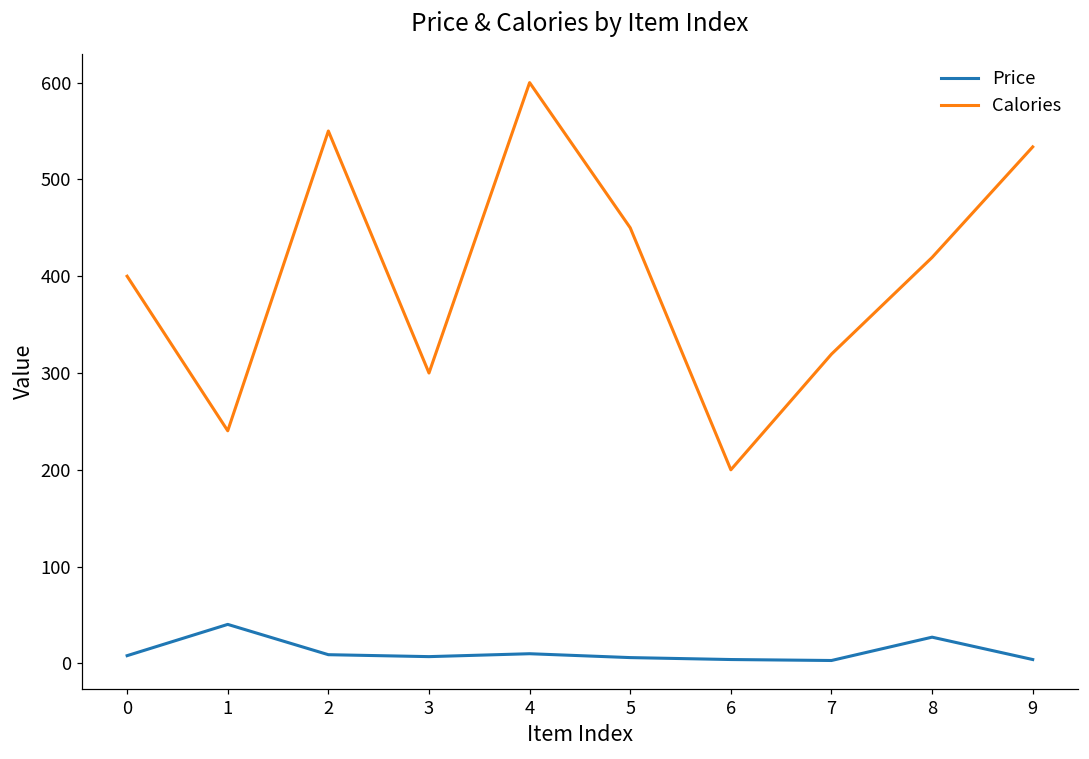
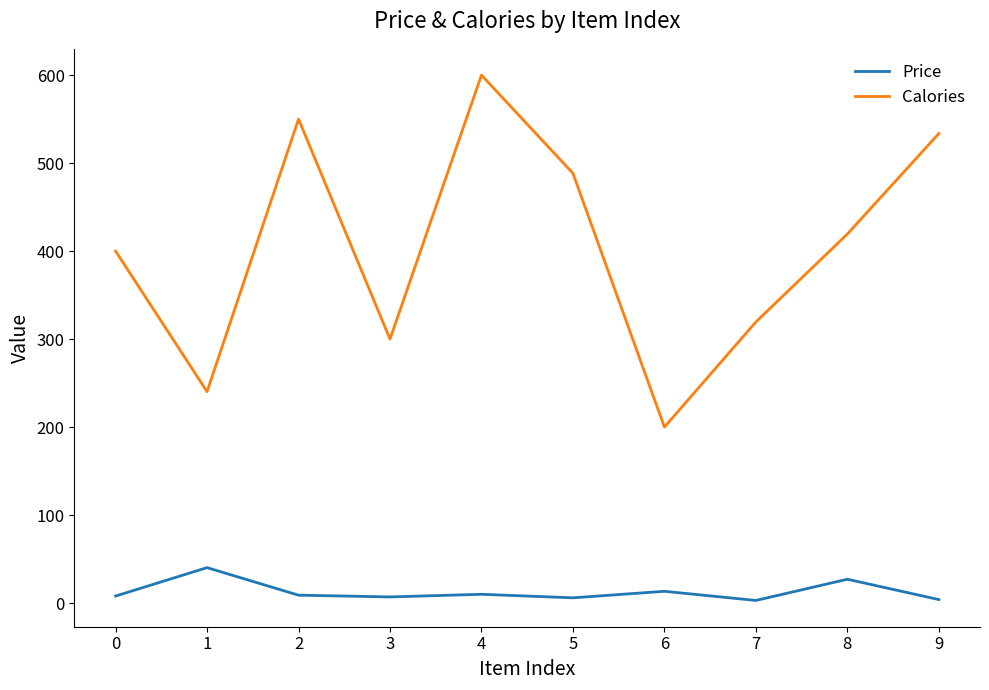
  {
    "Price": {
      "0": 10,
      "1": 40,
      "2": 10,
      "3": 10,
      "4": 10,
      "5": 10,
-     "6": 0,
+     "6": 10,
      "7": 0,
      "8": 30,
      "9": 0
    },
    "Calories": {
      "0": 400,
      "1": 240,
      "2": 550,
      "3": 300,
      "4": 600,
-     "5": 450,
+     "5": 490,
      "6": 200,
      "7": 320,
      "8": 420,
      "9": 530
    }
  }
